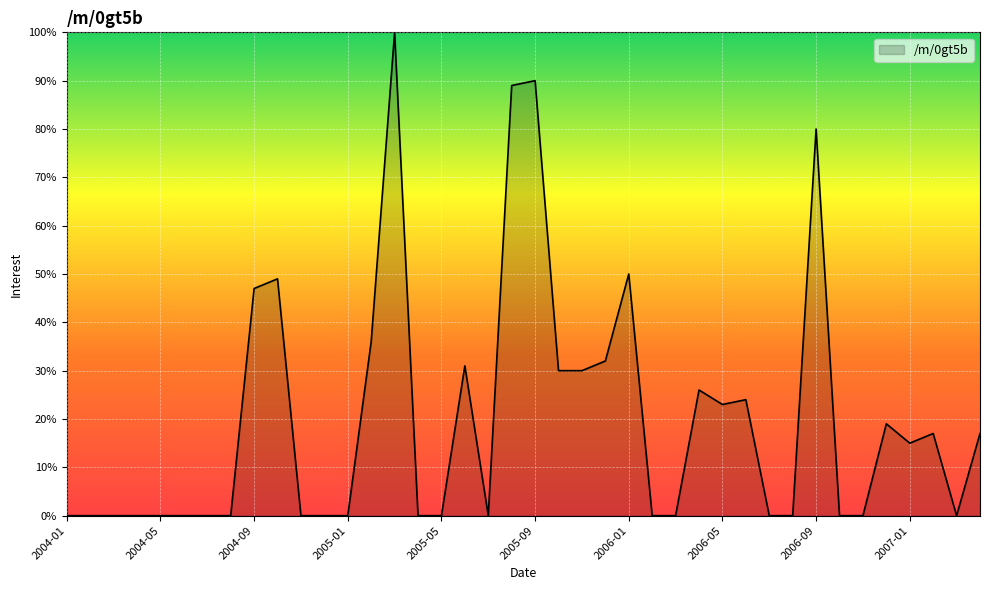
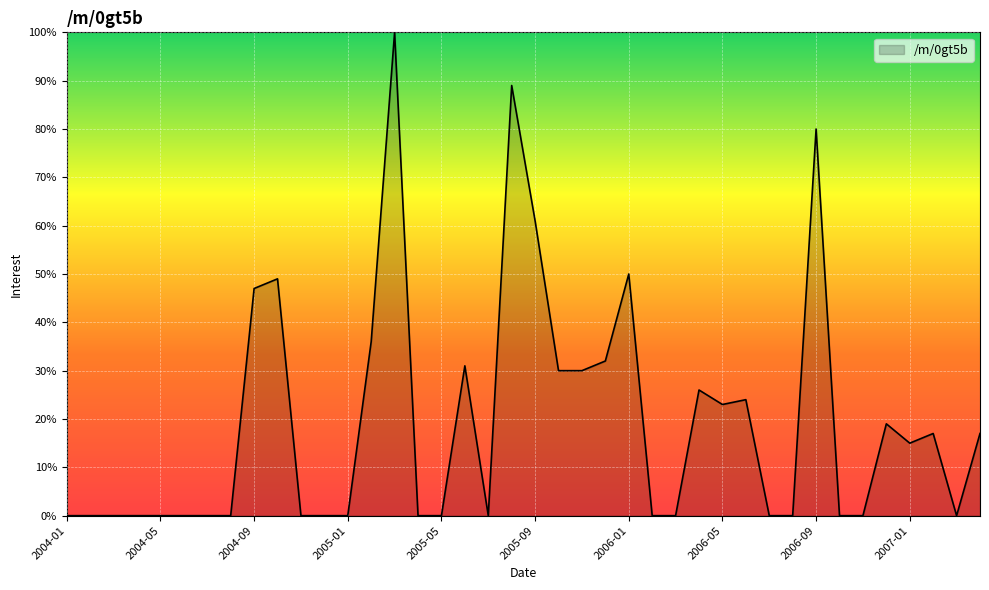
  {
    "2004-01": "0%",
    "2004-05": "0%",
    "2004-09": "47%",
    "2005-01": "0%",
    "2005-05": "0%",
-   "2005-09": "90%",
+   "2005-09": "61%",
    "2006-01": "50%",
    "2006-05": "23%",
    "2006-09": "80%",
    "2007-01": "15%"
  }
